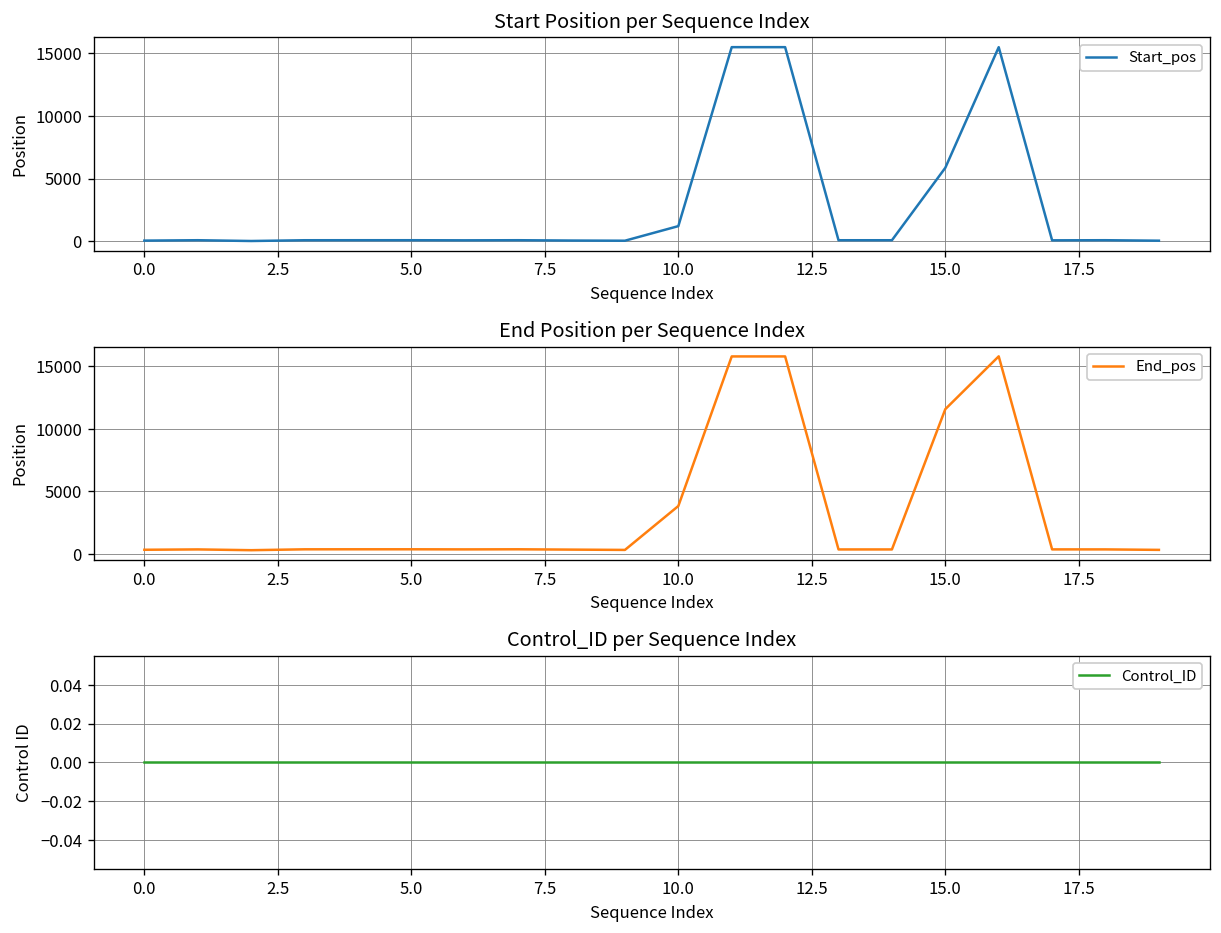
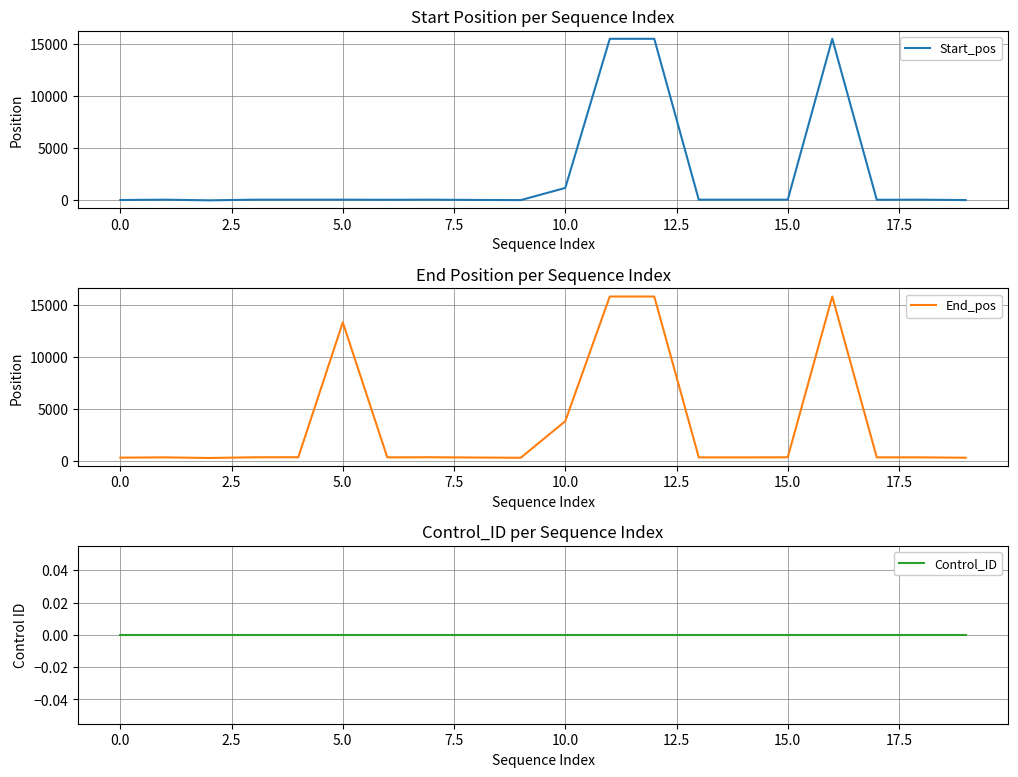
  {
    "Start Position per Sequence Index": {
      "0.0": 0,
      "5.0": 100,
      "10.0": 1200,
-     "15.0": 5900
+     "15.0": 100
    },
    "End Position per Sequence Index": {
      "0.0": 300,
-     "5.0": 400,
+     "5.0": 13300,
      "10.0": 3800,
-     "15.0": 11600
+     "15.0": 400
    },
    "Control_ID per Sequence Index": {
      "0.0": 0.000,
      "5.0": 0.000,
      "10.0": 0.000,
      "15.0": 0.000
    }
  }
